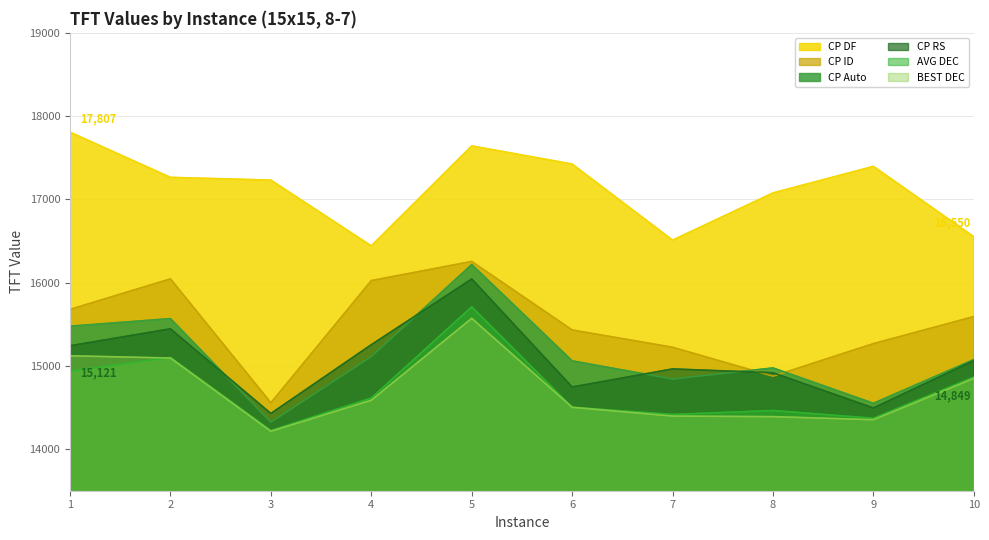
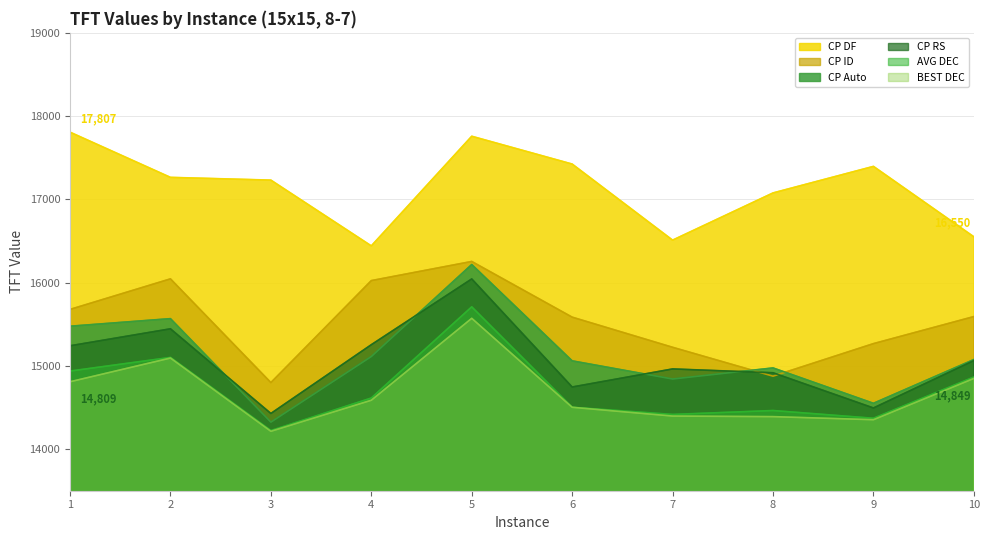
  {
    "CP DF": {
      "2": "17300",
      "3": "17200",
      "4": "16400",
-     "5": "17600",
+     "5": "17800",
      "6": "17400",
      "7": "16500",
      "8": "17100",
      "9": "17400",
      "10": "16600"
    },
    "CP ID": {
      "1": "15700",
      "2": "16000",
-     "3": "14600",
+     "3": "14800",
      "4": "16000",
      "5": "16300",
-     "6": "15400",
+     "6": "15600",
      "7": "15200",
      "8": "14900",
      "9": "15300",
      "10": "15600"
    },
    "BEST DEC": {
-     "1": "15,121"
+     "1": "14,809"
    }
  }
